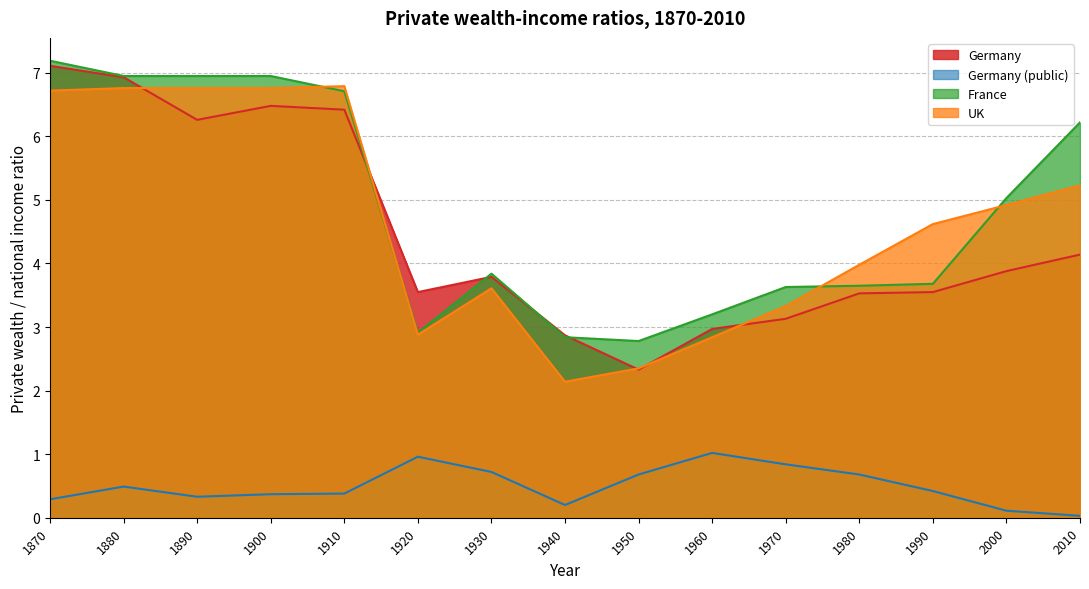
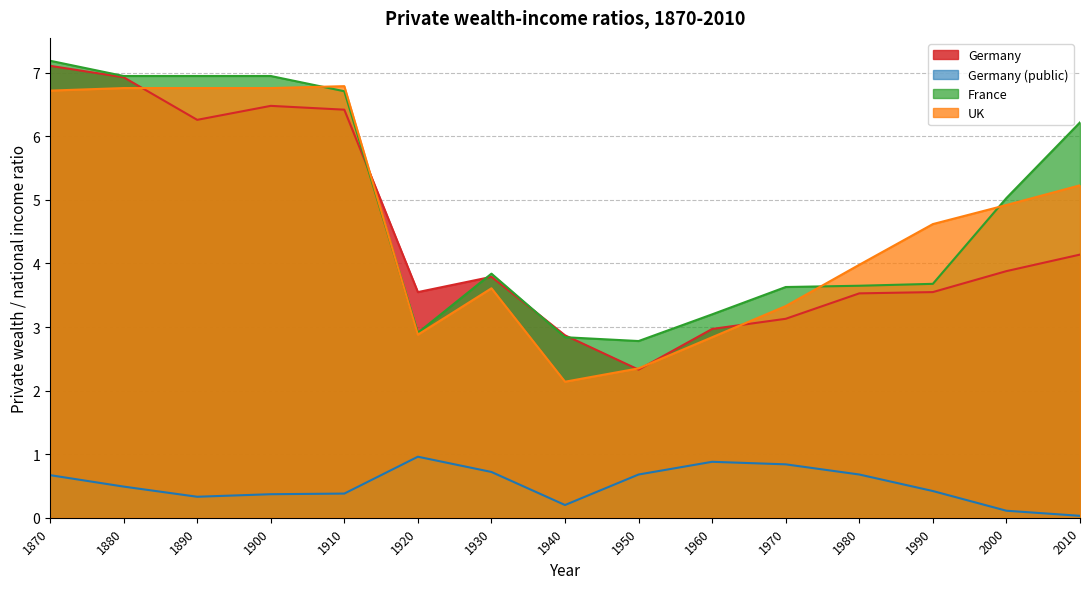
  {
    "Germany": {
      "1870": 7.1,
      "1890": 6.3,
      "1900": 6.5,
      "1910": 6.4,
      "1920": 3.6,
      "1930": 3.8,
      "1960": 3.0,
      "1970": 3.1,
      "1980": 3.5,
      "1990": 3.6,
      "2000": 3.9,
      "2010": 4.1
    },
    "Germany (public)": {
-     "1870": 0.3,
+     "1870": 0.7,
      "1880": 0.5,
      "1890": 0.3,
      "1900": 0.4,
      "1910": 0.4,
      "1920": 1.0,
      "1930": 0.7,
      "1940": 0.2,
      "1950": 0.7,
-     "1960": 1.0,
+     "1960": 0.9,
      "1970": 0.8,
      "1980": 0.7,
      "1990": 0.4,
      "2000": 0.1,
      "2010": 0.0
    },
    "France": {
      "1870": 7.2,
      "1890": 7.0,
      "1900": 7.0,
      "1910": 6.7,
      "1930": 3.8,
      "1950": 2.8,
      "1960": 3.2,
      "1970": 3.6,
      "1980": 3.7,
      "1990": 3.7,
      "2000": 5.0,
      "2010": 6.2
    },
    "UK": {
      "1870": 6.7,
      "1880": 6.8,
      "1890": 6.8,
      "1900": 6.8,
      "1910": 6.8,
      "1930": 3.6,
      "1940": 2.1,
      "1960": 2.8,
      "1970": 3.3,
      "1980": 4.0,
      "1990": 4.6,
      "2000": 4.9,
      "2010": 5.2
    }
  }
